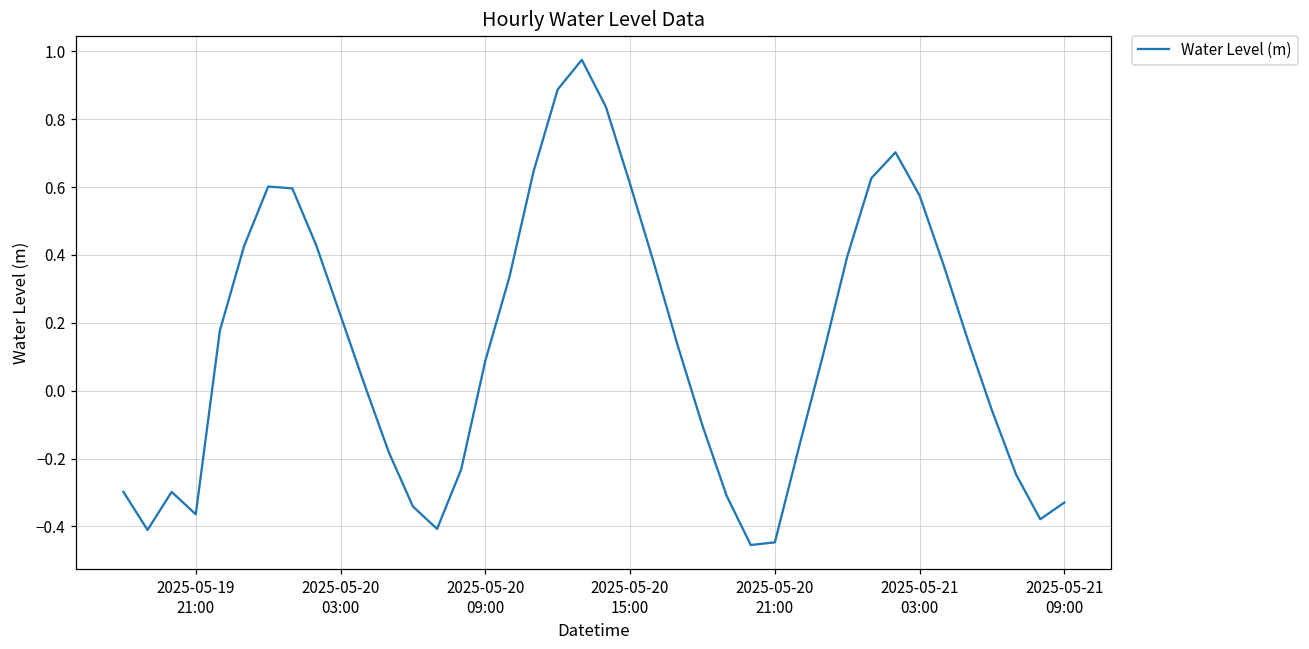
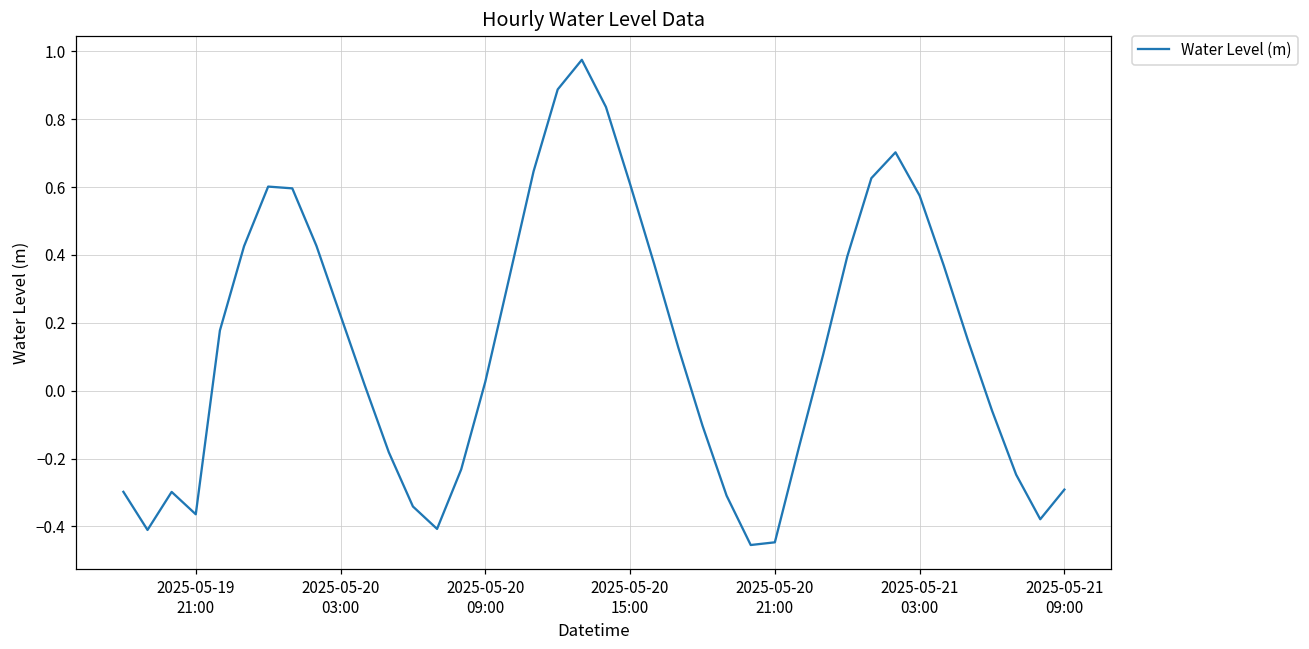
  {
    "2025-05-19 21:00": -0.36,
    "2025-05-20 03:00": 0.22,
-   "2025-05-20 09:00": 0.09,
+   "2025-05-20 09:00": 0.03,
    "2025-05-20 15:00": 0.61,
    "2025-05-20 21:00": -0.45,
    "2025-05-21 03:00": 0.57,
-   "2025-05-21 09:00": -0.33
+   "2025-05-21 09:00": -0.29
  }
